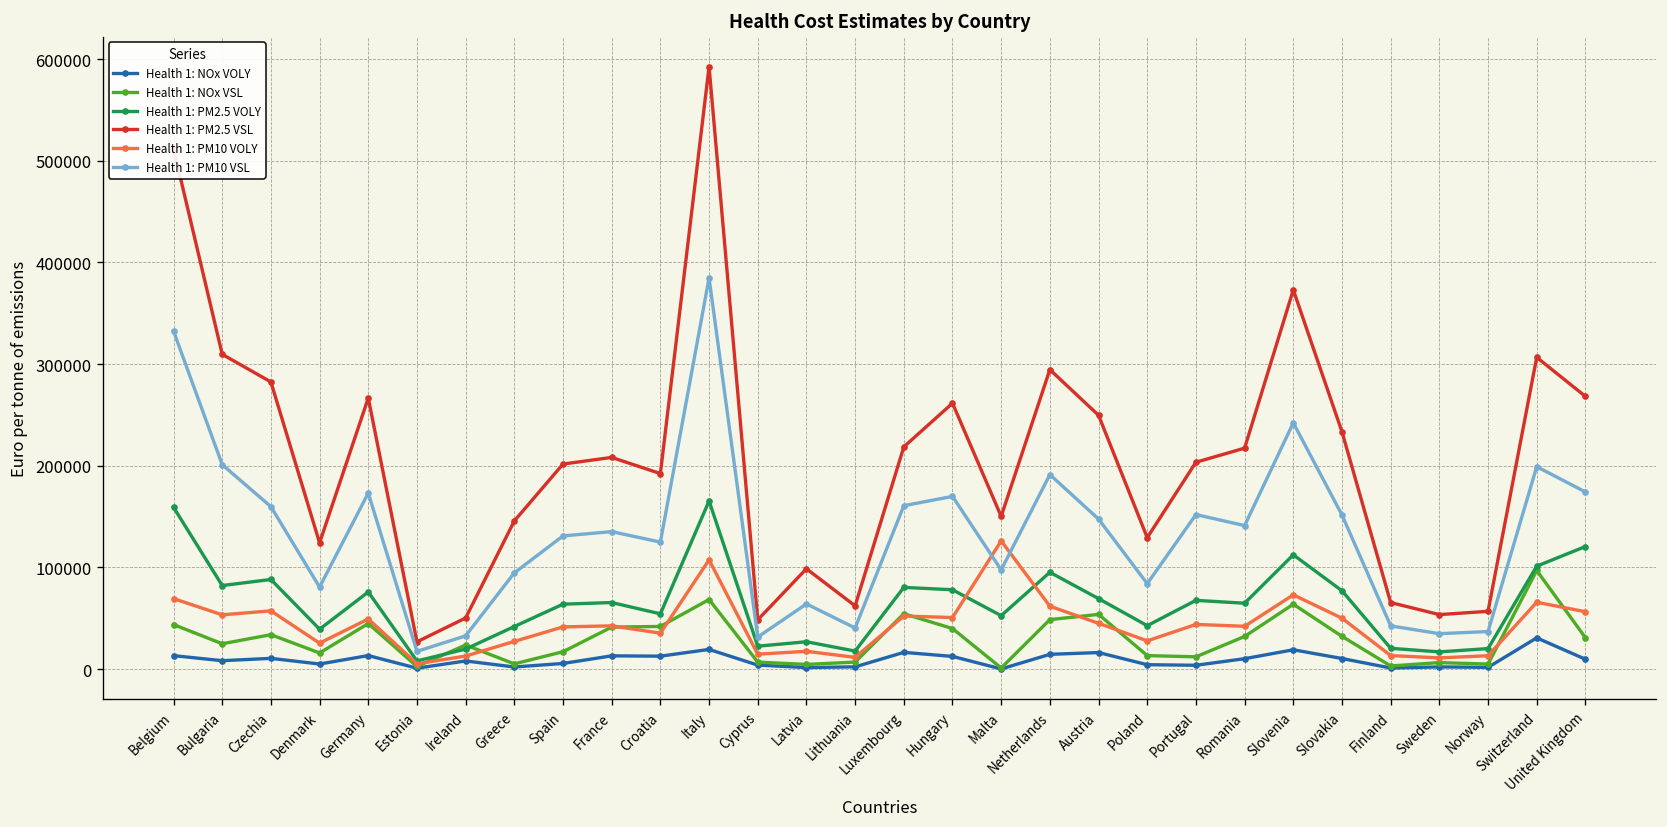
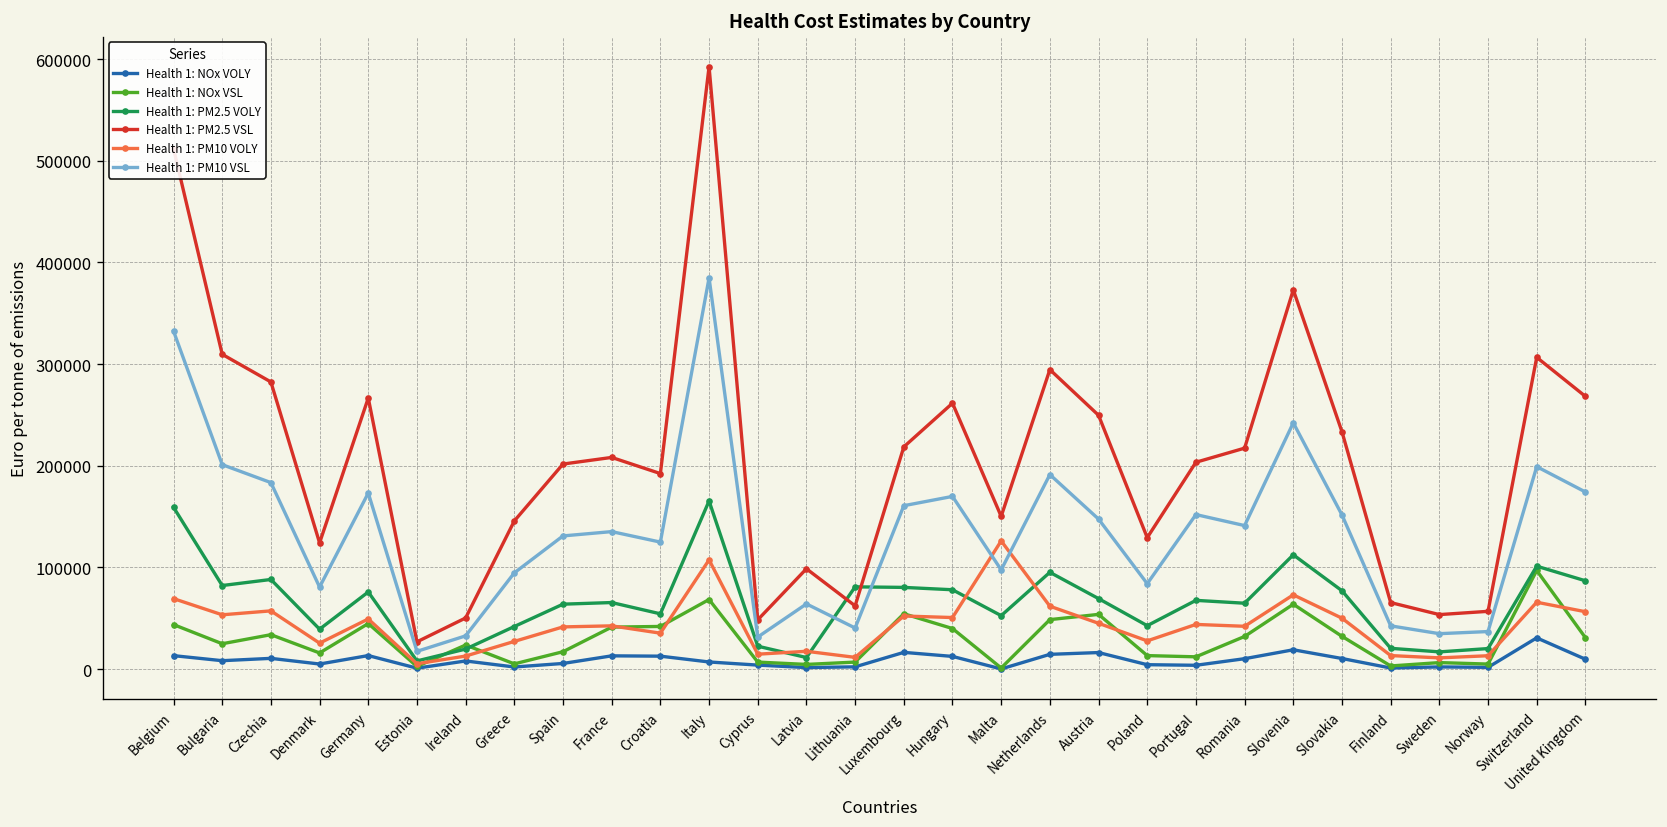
  {
    "Health 1: NOx VOLY": {
      "Belgium": 10000,
      "Bulgaria": 10000,
      "Czechia": 10000,
      "Denmark": 0,
      "Germany": 10000,
      "Ireland": 10000,
      "Greece": 0,
      "Spain": 10000,
      "France": 10000,
      "Croatia": 10000,
-     "Italy": 20000,
+     "Italy": 10000,
      "Latvia": 0,
      "Lithuania": 0,
      "Luxembourg": 20000,
      "Hungary": 10000,
      "Netherlands": 10000,
      "Austria": 20000,
      "Poland": 0,
      "Portugal": 0,
      "Romania": 10000,
      "Slovenia": 20000,
      "Slovakia": 10000,
      "Sweden": 0,
      "Norway": 0,
      "Switzerland": 30000,
      "United Kingdom": 10000
    },
    "Health 1: NOx VSL": {
      "Belgium": 40000,
      "Bulgaria": 20000,
      "Czechia": 30000,
      "Denmark": 20000,
      "Germany": 40000,
      "Ireland": 20000,
      "Greece": 10000,
      "Spain": 20000,
      "Croatia": 40000,
      "Italy": 70000,
      "Latvia": 0,
      "Lithuania": 10000,
      "Hungary": 40000,
      "Netherlands": 50000,
      "Austria": 50000,
      "Poland": 10000,
      "Portugal": 10000,
      "Romania": 30000,
      "Slovenia": 60000,
      "Slovakia": 30000,
      "Sweden": 10000,
      "Norway": 0,
      "Switzerland": 100000,
      "United Kingdom": 30000
    },
    "Health 1: PM2.5 VOLY": {
      "Belgium": 160000,
      "Bulgaria": 80000,
      "Czechia": 90000,
      "Denmark": 40000,
      "Germany": 80000,
      "Ireland": 20000,
      "Greece": 40000,
      "Spain": 60000,
      "France": 70000,
      "Croatia": 50000,
      "Italy": 170000,
      "Cyprus": 20000,
-     "Latvia": 30000,
-     "Lithuania": 20000,
+     "Latvia": 10000,
+     "Lithuania": 80000,
      "Luxembourg": 80000,
      "Hungary": 80000,
      "Malta": 50000,
      "Netherlands": 100000,
      "Austria": 70000,
      "Poland": 40000,
      "Portugal": 70000,
      "Romania": 60000,
      "Slovenia": 110000,
      "Slovakia": 80000,
      "Finland": 20000,
      "Sweden": 20000,
      "Norway": 20000,
      "Switzerland": 100000,
-     "United Kingdom": 120000
+     "United Kingdom": 90000
    },
    "Health 1: PM2.5 VSL": {
      "Bulgaria": 310000,
      "Czechia": 280000,
      "Denmark": 120000,
      "Germany": 270000,
      "Estonia": 30000,
      "Ireland": 50000,
      "Greece": 150000,
      "Spain": 200000,
      "France": 210000,
      "Croatia": 190000,
      "Italy": 590000,
      "Cyprus": 50000,
      "Latvia": 100000,
      "Lithuania": 60000,
      "Luxembourg": 220000,
      "Hungary": 260000,
      "Malta": 150000,
      "Netherlands": 290000,
      "Austria": 250000,
      "Poland": 130000,
      "Portugal": 200000,
      "Romania": 220000,
      "Slovenia": 370000,
      "Slovakia": 230000,
      "Finland": 70000,
      "Sweden": 50000,
      "Norway": 60000,
      "Switzerland": 310000,
      "United Kingdom": 270000
    },
    "Health 1: PM10 VOLY": {
      "Belgium": 70000,
      "Bulgaria": 50000,
      "Czechia": 60000,
      "Denmark": 30000,
      "Germany": 50000,
      "Ireland": 10000,
      "Greece": 30000,
      "Spain": 40000,
      "Croatia": 40000,
      "Italy": 110000,
      "Cyprus": 10000,
      "Latvia": 20000,
      "Lithuania": 10000,
      "Hungary": 50000,
      "Malta": 130000,
      "Netherlands": 60000,
      "Austria": 40000,
      "Poland": 30000,
      "Portugal": 40000,
      "Romania": 40000,
      "Slovenia": 70000,
      "Slovakia": 50000,
      "Finland": 10000,
      "Sweden": 10000,
      "Norway": 10000,
      "Switzerland": 70000,
      "United Kingdom": 60000
    },
    "Health 1: PM10 VSL": {
      "Belgium": 330000,
      "Bulgaria": 200000,
-     "Czechia": 160000,
+     "Czechia": 180000,
      "Denmark": 80000,
      "Germany": 170000,
      "Estonia": 20000,
      "Ireland": 30000,
      "Greece": 90000,
      "Spain": 130000,
      "France": 140000,
      "Croatia": 120000,
      "Italy": 380000,
      "Cyprus": 30000,
      "Latvia": 60000,
      "Lithuania": 40000,
      "Luxembourg": 160000,
      "Hungary": 170000,
      "Malta": 100000,
      "Netherlands": 190000,
      "Austria": 150000,
      "Poland": 80000,
      "Portugal": 150000,
      "Romania": 140000,
      "Slovenia": 240000,
      "Slovakia": 150000,
      "Finland": 40000,
      "Sweden": 30000,
      "Norway": 40000,
      "Switzerland": 200000,
      "United Kingdom": 170000
    }
  }
